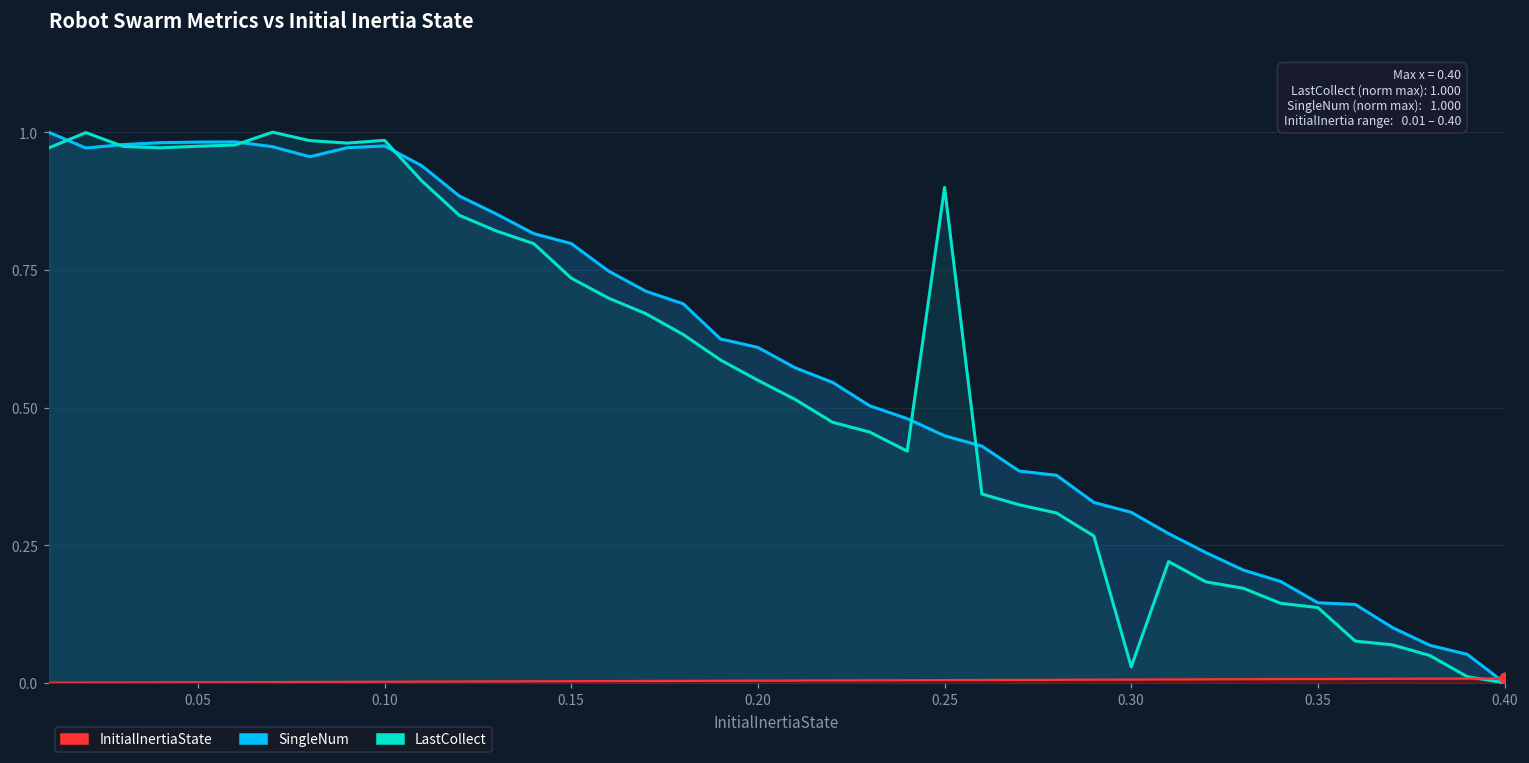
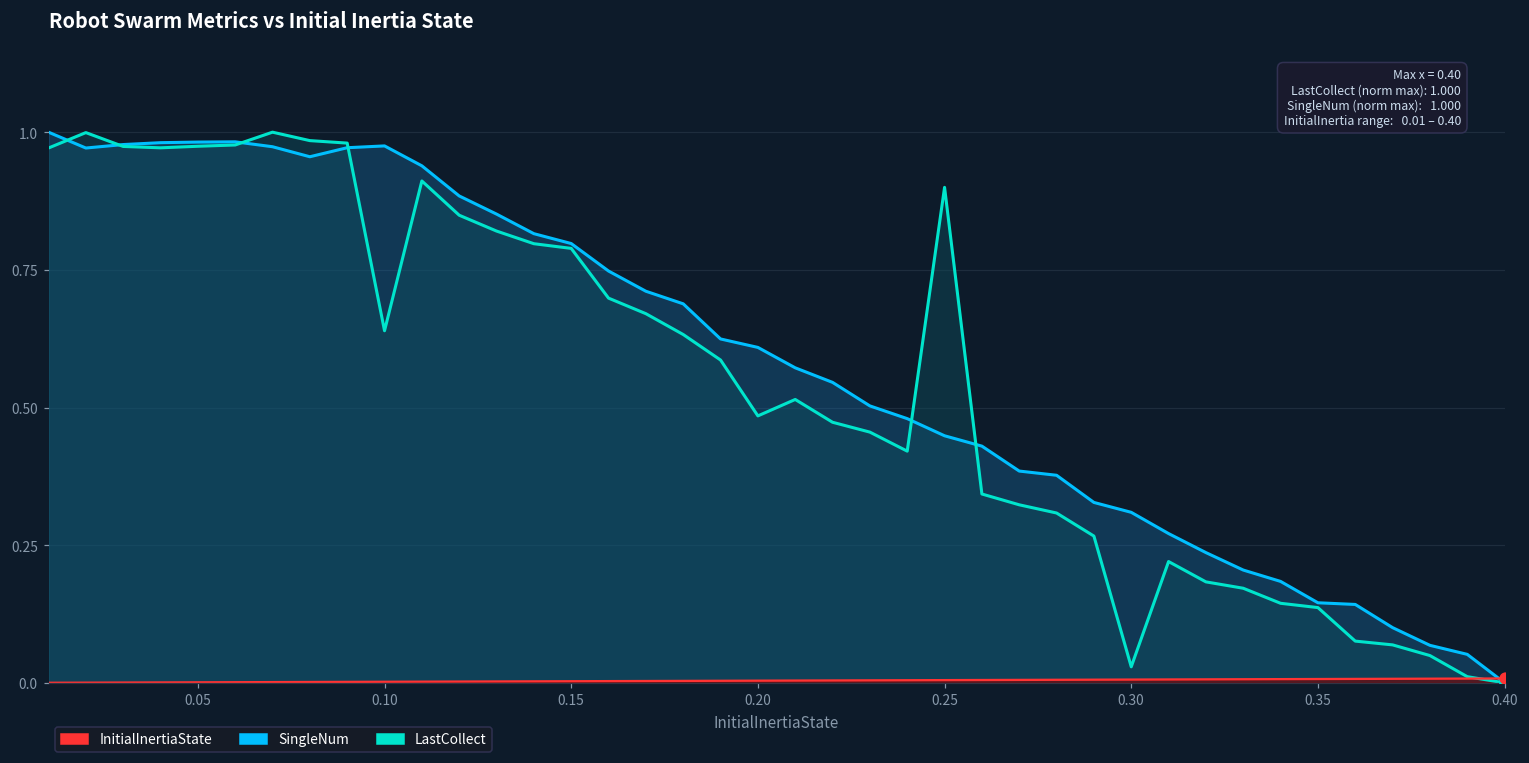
  {
    "LastCollect": {
      "0.05": 0.97,
-     "0.10": 0.99,
-     "0.15": 0.73,
-     "0.20": 0.55,
+     "0.10": 0.64,
+     "0.15": 0.79,
+     "0.20": 0.48,
      "0.25": 0.90,
      "0.30": 0.03,
      "0.35": 0.14
    }
  }
